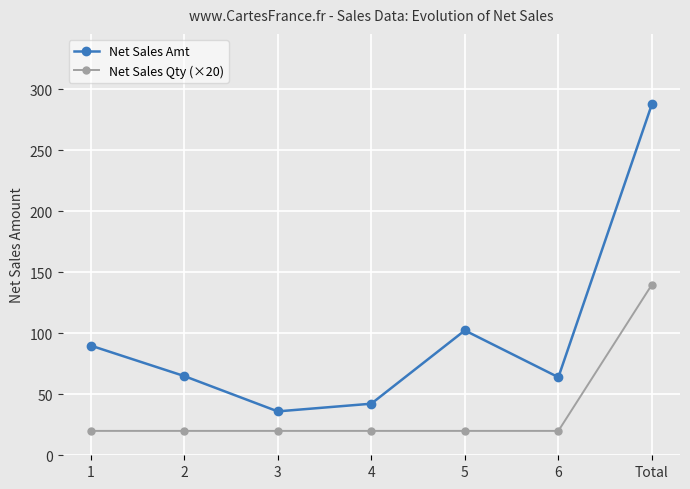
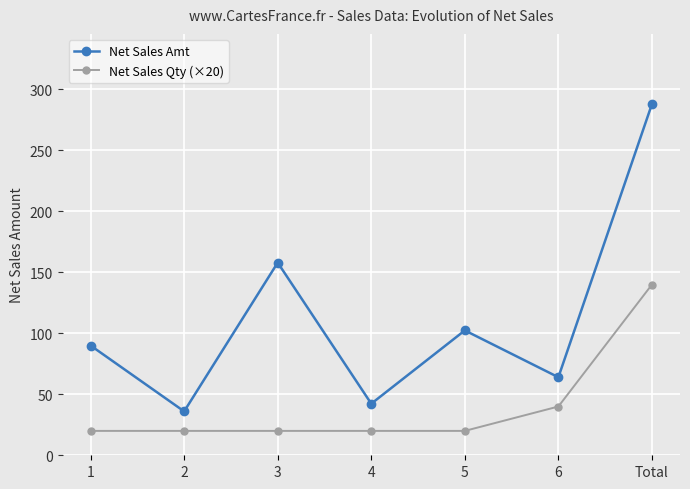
  {
    "Net Sales Amt": {
      "1": 90,
-     "2": 65,
-     "3": 36,
+     "2": 36,
+     "3": 158,
      "4": 42,
      "5": 102,
      "6": 64,
      "Total": 288
    },
    "Net Sales Qty (×20)": {
      "1": 20,
      "2": 20,
      "3": 20,
      "4": 20,
      "5": 20,
-     "6": 20,
+     "6": 40,
      "Total": 140
    }
  }
